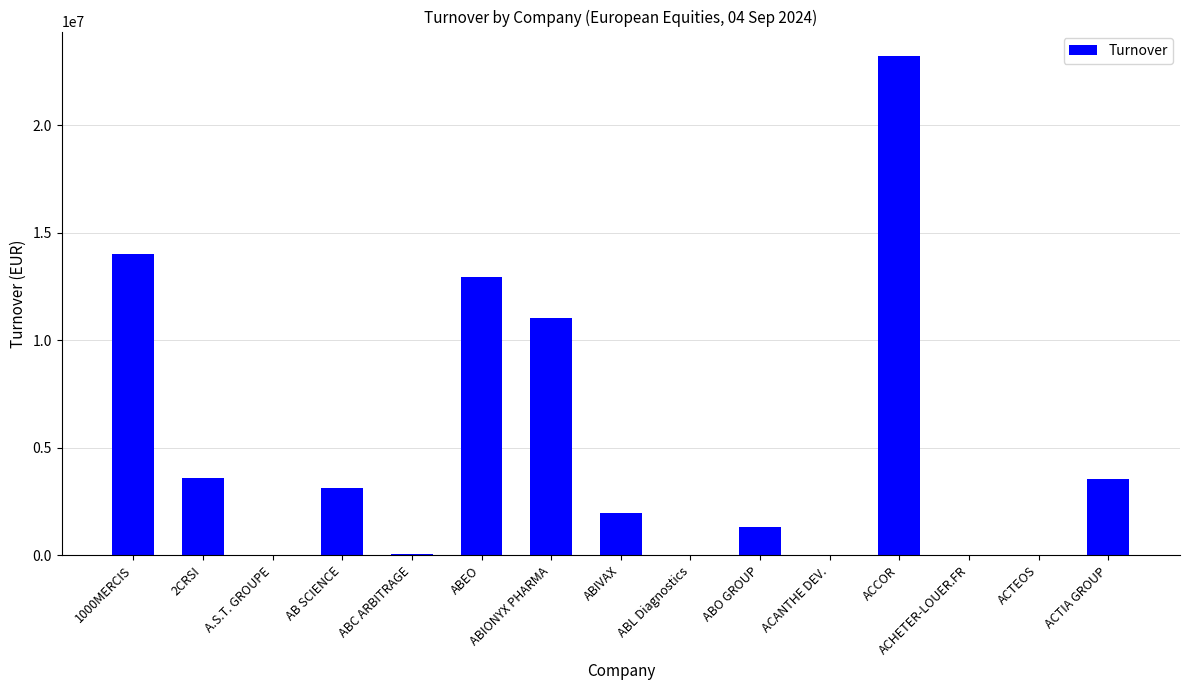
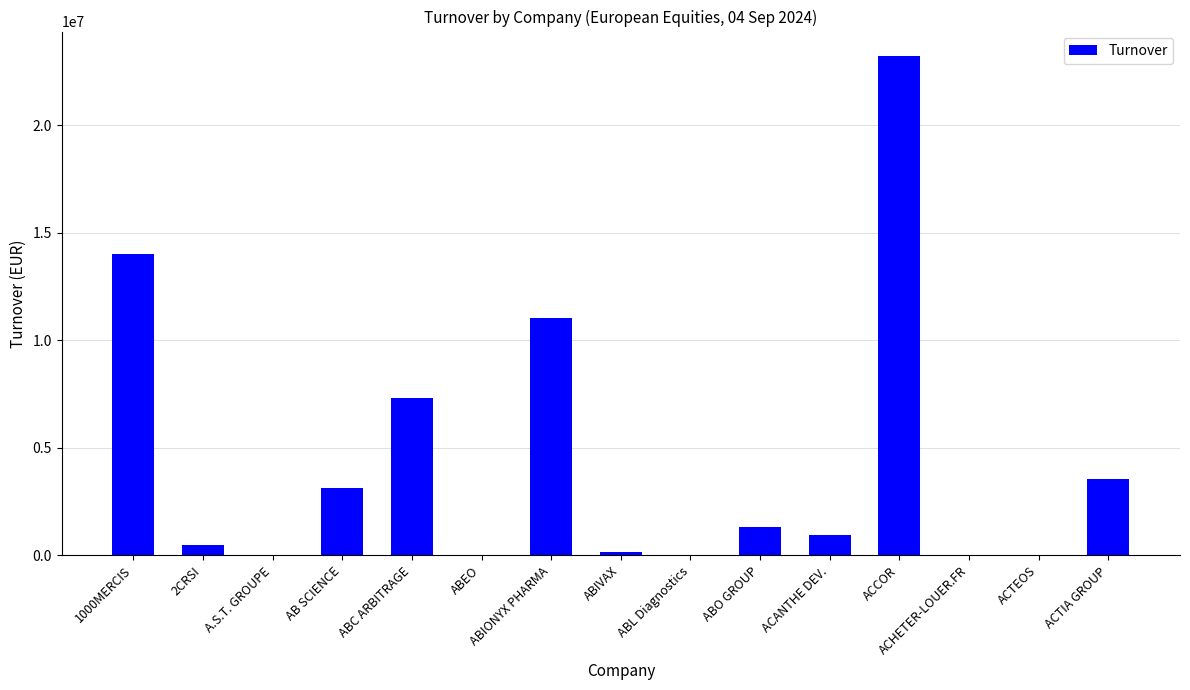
  {
    "1000MERCIS": 14000000,
-   "2CRSI": 3600000,
+   "2CRSI": 500000,
    "AB SCIENCE": 3100000,
-   "ABC ARBITRAGE": 100000,
-   "ABEO": 12900000,
+   "ABC ARBITRAGE": 7300000,
+   "ABEO": 0,
    "ABIONYX PHARMA": 11000000,
-   "ABIVAX": 2000000,
+   "ABIVAX": 200000,
    "ABO GROUP": 1300000,
-   "ACANTHE DEV.": 0,
+   "ACANTHE DEV.": 900000,
    "ACCOR": 23200000,
    "ACTIA GROUP": 3600000
  }
